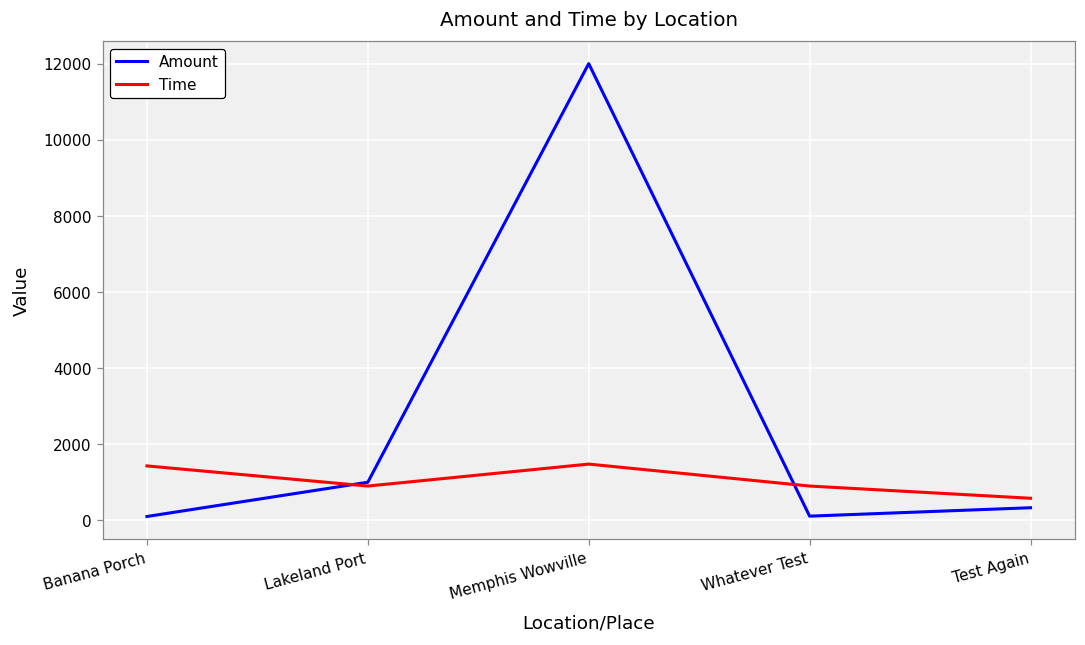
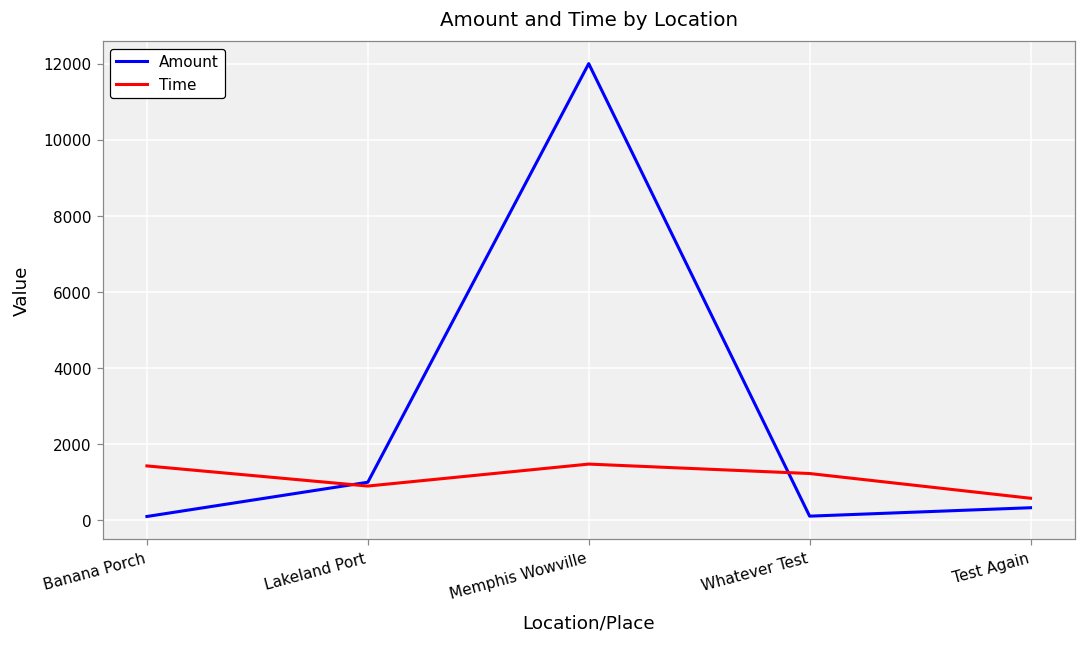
  {
    "Amount": {
      "Banana Porch": 100,
      "Lakeland Port": 1000,
      "Memphis Wowville": 12000,
      "Whatever Test": 100,
      "Test Again": 300
    },
    "Time": {
      "Banana Porch": 1400,
      "Lakeland Port": 900,
      "Memphis Wowville": 1500,
-     "Whatever Test": 900,
+     "Whatever Test": 1200,
      "Test Again": 600
    }
  }
